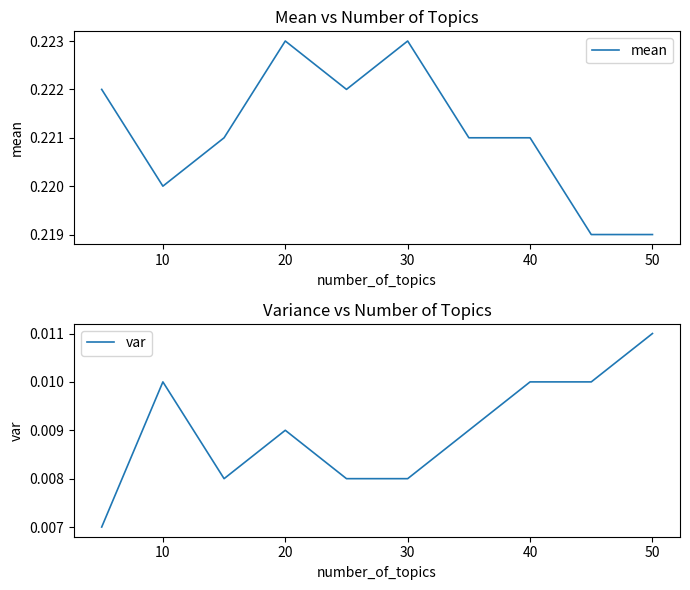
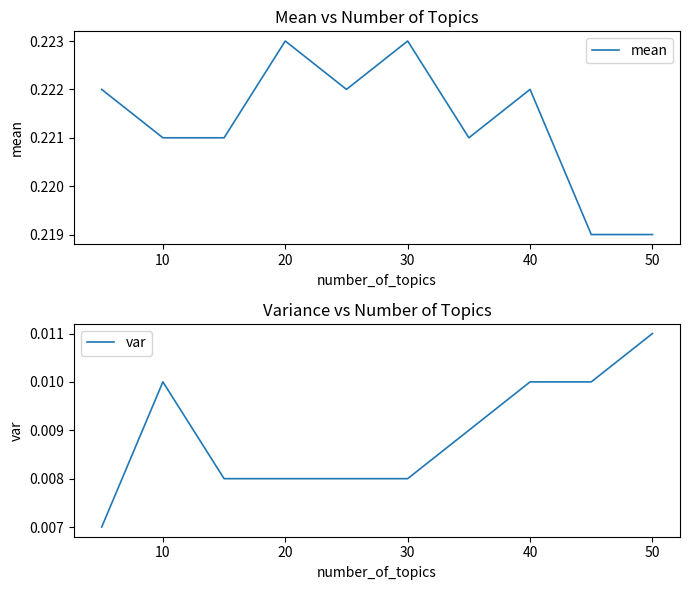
  {
    "Mean vs Number of Topics": {
-     "10": 0.220,
+     "10": 0.221,
      "20": 0.223,
      "30": 0.223,
-     "40": 0.221,
+     "40": 0.222,
      "50": 0.219
    },
    "Variance vs Number of Topics": {
      "10": 0.010,
-     "20": 0.009,
+     "20": 0.008,
      "30": 0.008,
      "40": 0.010,
      "50": 0.011
    }
  }
